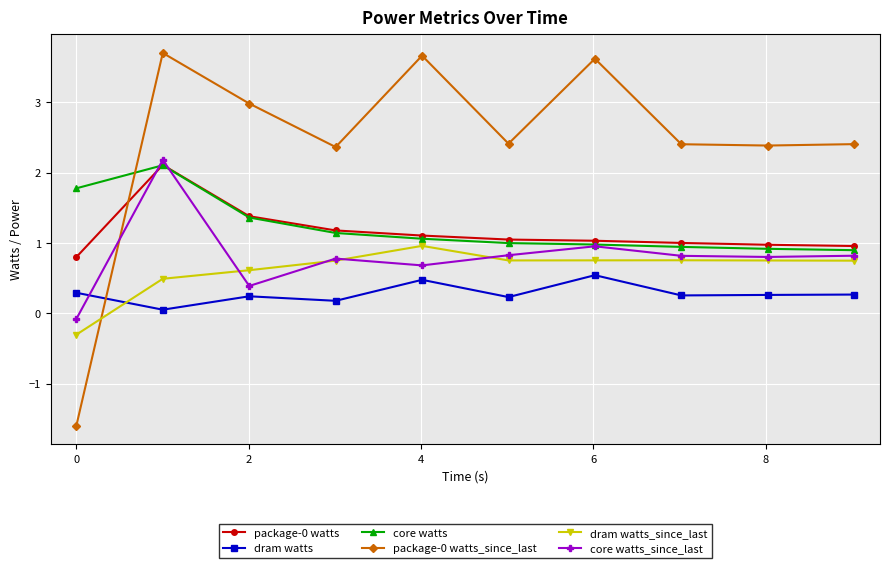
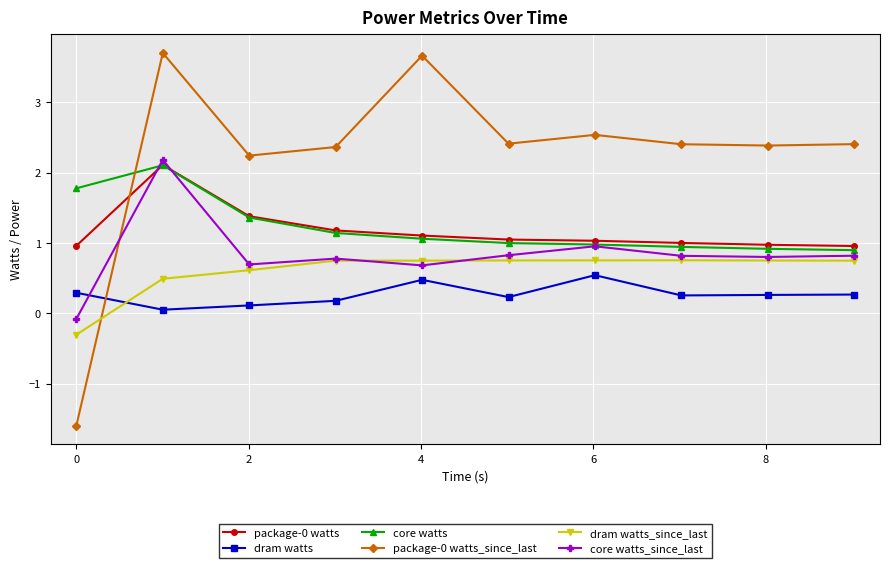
  {
    "package-0 watts": {
-     "0": 0.8,
+     "0": 1.0,
      "4": 1.1,
      "6": 1.0
    },
    "dram watts": {
      "0": 0.3,
-     "2": 0.2,
+     "2": 0.1,
      "4": 0.5,
      "6": 0.5
    },
    "core watts": {
      "0": 1.8,
      "4": 1.1
    },
    "package-0 watts_since_last": {
      "0": -1.6,
-     "2": 3.0,
+     "2": 2.2,
      "4": 3.7,
-     "6": 3.6
+     "6": 2.5
    },
    "dram watts_since_last": {
      "0": -0.3,
      "2": 0.6,
-     "4": 1.0,
+     "4": 0.7,
      "6": 0.8
    },
    "core watts_since_last": {
      "0": -0.1,
-     "2": 0.4,
+     "2": 0.7,
      "4": 0.7
    }
  }
